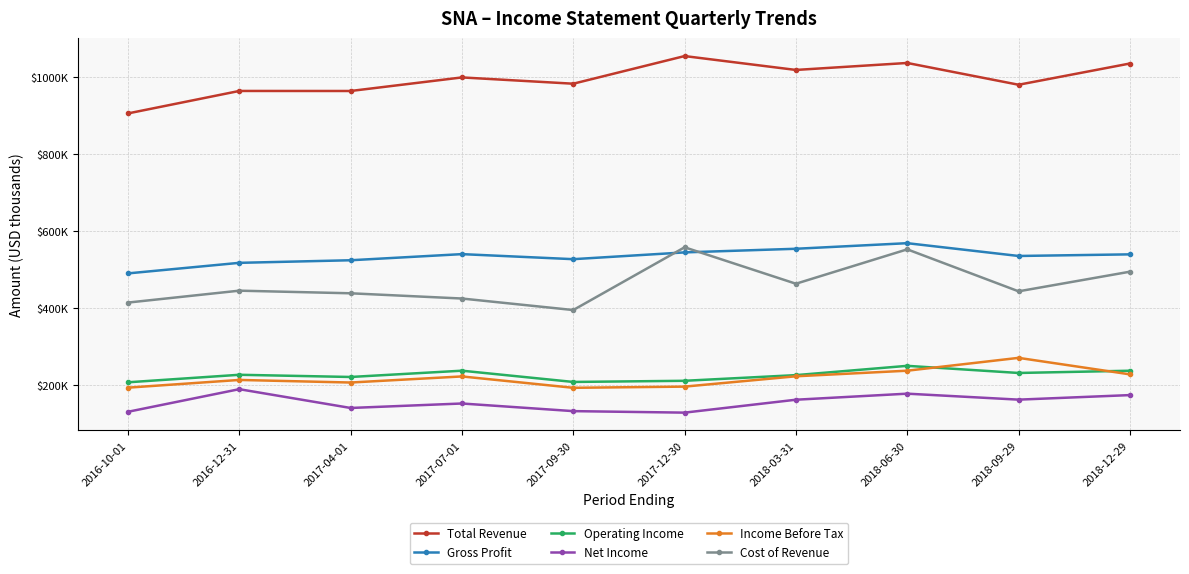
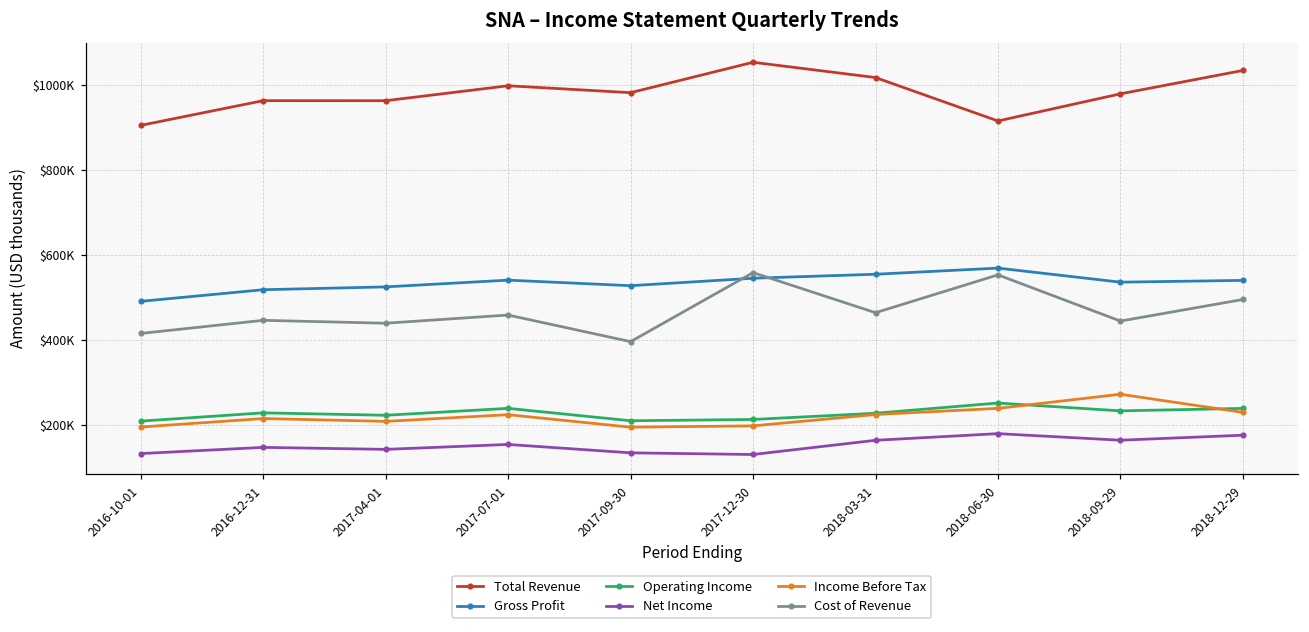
  {
    "Total Revenue": {
      "2016-10-01": "$910000",
      "2016-12-31": "$960000",
      "2017-04-01": "$960000",
      "2017-07-01": "$1000000",
      "2017-09-30": "$980000",
      "2017-12-30": "$1050000",
      "2018-03-31": "$1020000",
-     "2018-06-30": "$1040000",
+     "2018-06-30": "$920000",
      "2018-09-29": "$980000",
      "2018-12-29": "$1040000"
    },
    "Gross Profit": {
      "2016-10-01": "$490000",
      "2016-12-31": "$520000",
      "2017-04-01": "$520000",
      "2017-07-01": "$540000",
      "2017-09-30": "$530000",
      "2017-12-30": "$550000",
      "2018-03-31": "$550000",
      "2018-06-30": "$570000",
      "2018-09-29": "$540000",
      "2018-12-29": "$540000"
    },
    "Operating Income": {
      "2016-10-01": "$210000",
      "2016-12-31": "$230000",
      "2017-04-01": "$220000",
      "2017-07-01": "$240000",
      "2017-09-30": "$210000",
      "2017-12-30": "$210000",
      "2018-06-30": "$250000",
      "2018-09-29": "$230000",
      "2018-12-29": "$240000"
    },
    "Net Income": {
      "2016-10-01": "$130000",
-     "2016-12-31": "$190000",
+     "2016-12-31": "$150000",
      "2017-04-01": "$140000",
      "2017-07-01": "$150000",
      "2017-09-30": "$130000",
      "2017-12-30": "$130000",
      "2018-03-31": "$160000",
      "2018-06-30": "$180000",
      "2018-09-29": "$160000",
      "2018-12-29": "$180000"
    },
    "Income Before Tax": {
      "2016-10-01": "$190000",
      "2016-12-31": "$210000",
      "2017-04-01": "$210000",
      "2017-07-01": "$220000",
      "2017-09-30": "$190000",
      "2017-12-30": "$200000",
      "2018-06-30": "$240000",
      "2018-09-29": "$270000",
      "2018-12-29": "$230000"
    },
    "Cost of Revenue": {
      "2016-10-01": "$420000",
      "2016-12-31": "$450000",
      "2017-04-01": "$440000",
-     "2017-07-01": "$430000",
+     "2017-07-01": "$460000",
      "2017-09-30": "$400000",
      "2017-12-30": "$560000",
      "2018-03-31": "$460000",
      "2018-06-30": "$550000",
      "2018-09-29": "$440000",
      "2018-12-29": "$500000"
    }
  }
